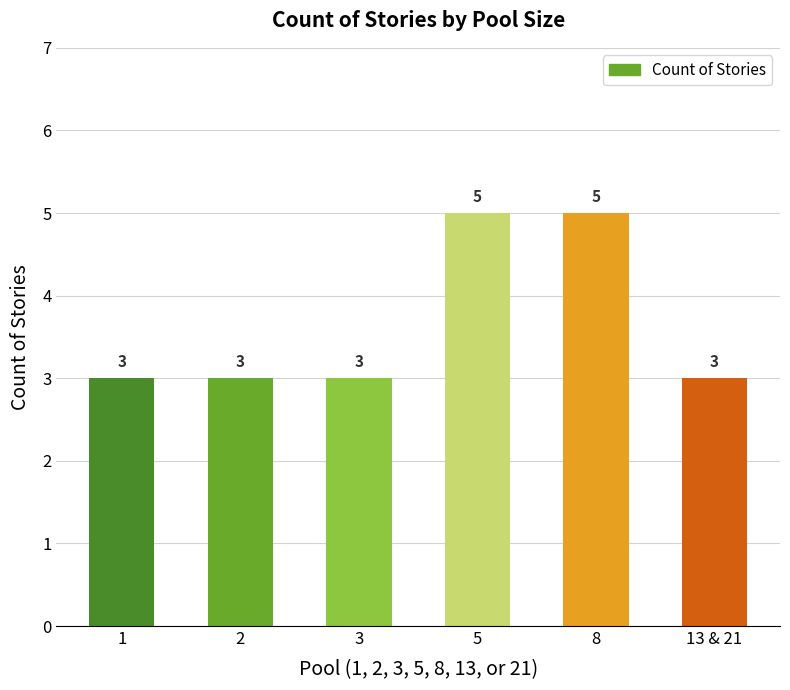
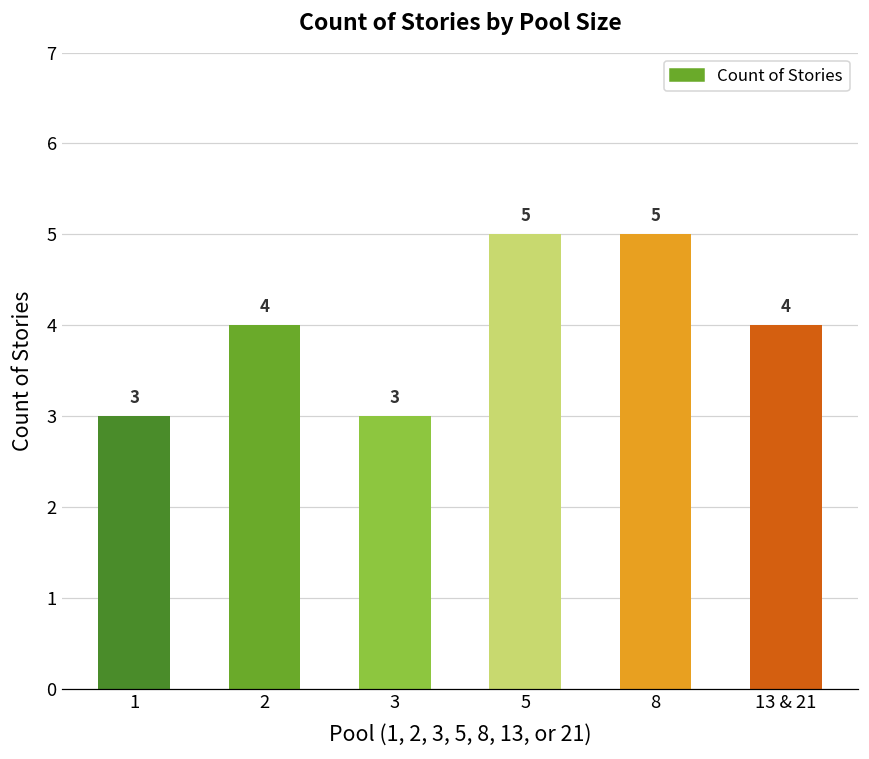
  {
    "1": 3,
-   "2": 3,
+   "2": 4,
    "3": 3,
    "5": 5,
    "8": 5,
-   "13 & 21": 3
+   "13 & 21": 4
  }
